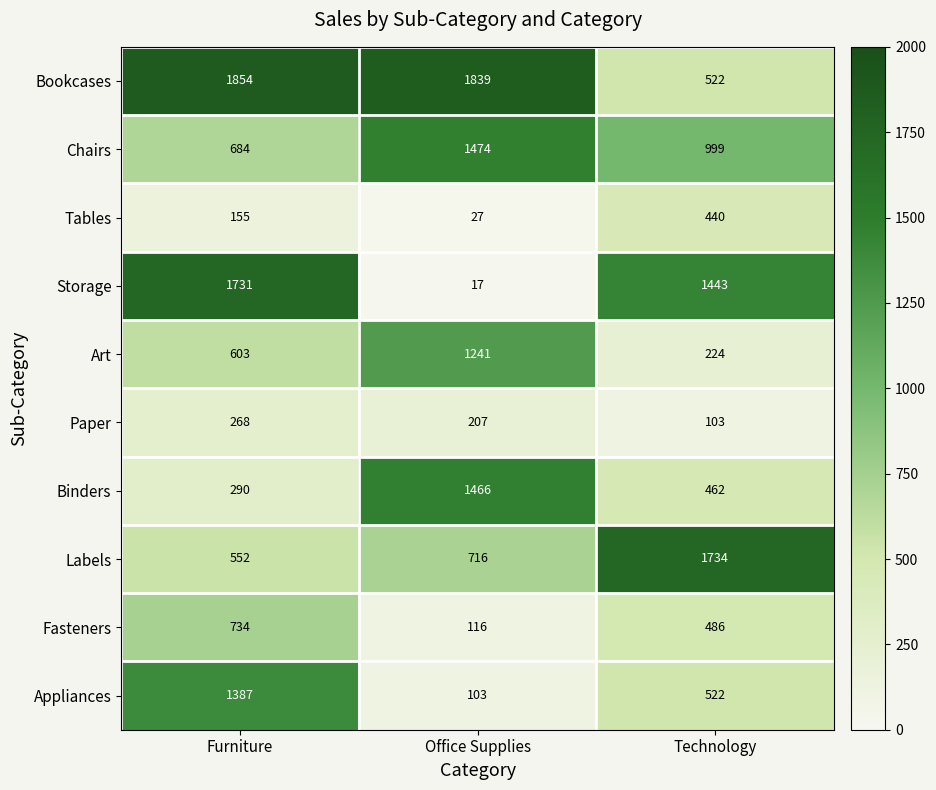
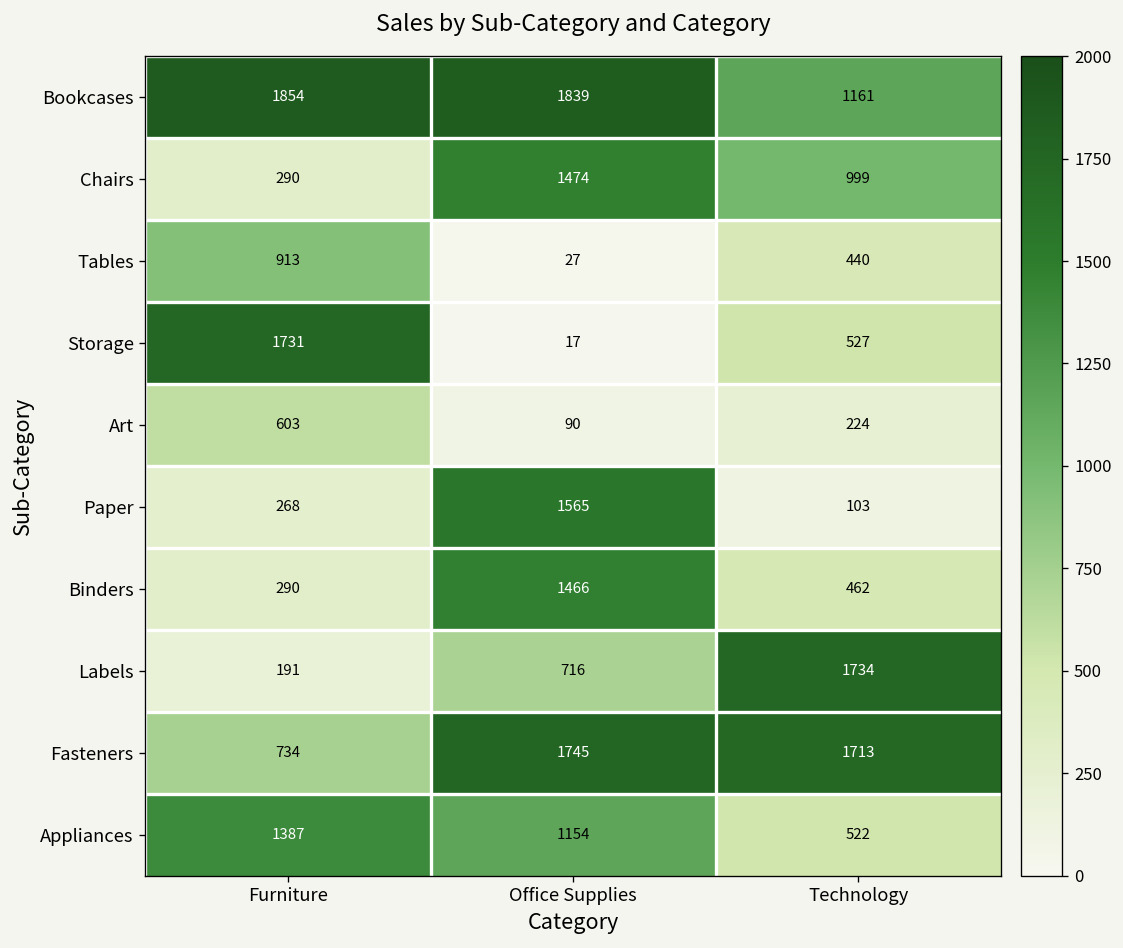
  {
    "Bookcases": {
      "Furniture": 1854,
      "Office Supplies": 1839,
-     "Technology": 522
+     "Technology": 1161
    },
    "Chairs": {
-     "Furniture": 684,
+     "Furniture": 290,
      "Office Supplies": 1474,
      "Technology": 999
    },
    "Tables": {
-     "Furniture": 155,
+     "Furniture": 913,
      "Office Supplies": 27,
      "Technology": 440
    },
    "Storage": {
      "Furniture": 1731,
      "Office Supplies": 17,
-     "Technology": 1443
+     "Technology": 527
    },
    "Art": {
      "Furniture": 603,
-     "Office Supplies": 1241,
+     "Office Supplies": 90,
      "Technology": 224
    },
    "Paper": {
      "Furniture": 268,
-     "Office Supplies": 207,
+     "Office Supplies": 1565,
      "Technology": 103
    },
    "Binders": {
      "Furniture": 290,
      "Office Supplies": 1466,
      "Technology": 462
    },
    "Labels": {
-     "Furniture": 552,
+     "Furniture": 191,
      "Office Supplies": 716,
      "Technology": 1734
    },
    "Fasteners": {
      "Furniture": 734,
-     "Office Supplies": 116,
-     "Technology": 486
+     "Office Supplies": 1745,
+     "Technology": 1713
    },
    "Appliances": {
      "Furniture": 1387,
-     "Office Supplies": 103,
+     "Office Supplies": 1154,
      "Technology": 522
    }
  }
